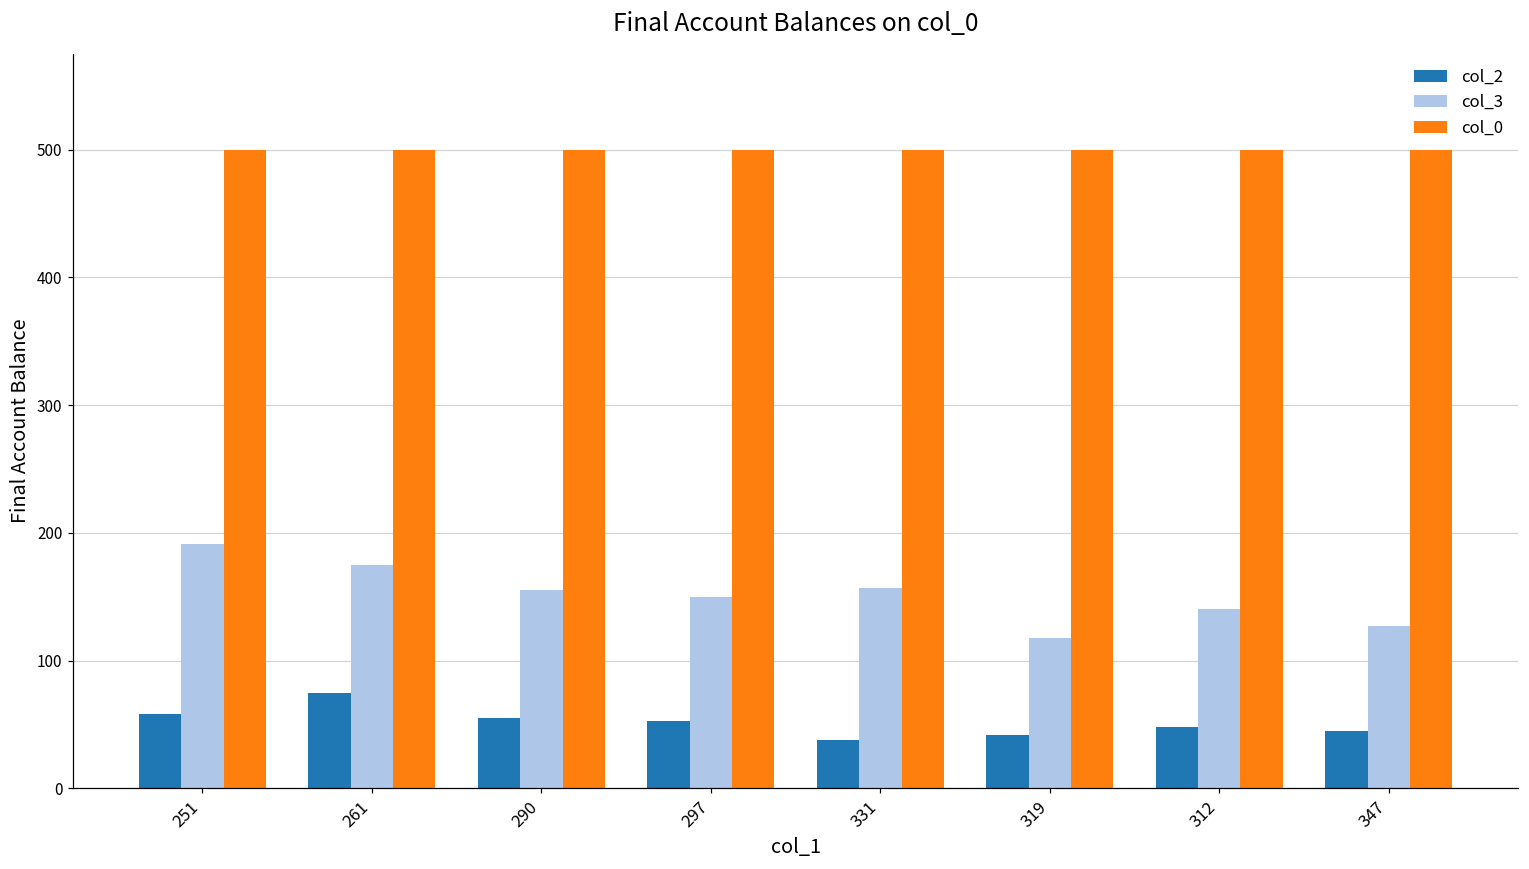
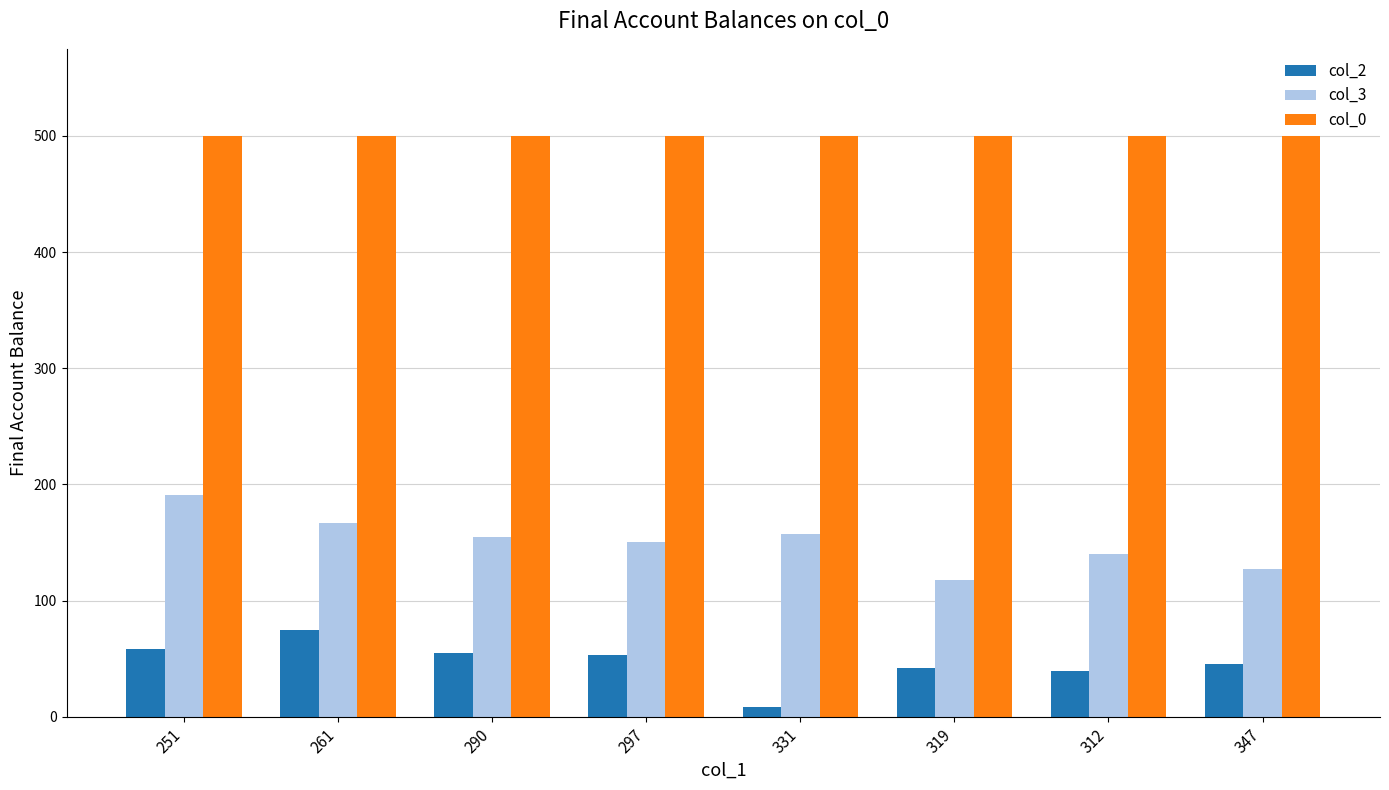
  {
    "col_2": {
      "251": 58,
      "261": 75,
      "290": 55,
      "297": 53,
-     "331": 38,
+     "331": 8,
      "319": 42,
-     "312": 48,
+     "312": 39,
      "347": 45
    },
    "col_3": {
      "251": 191,
-     "261": 175,
+     "261": 167,
      "290": 155,
      "297": 150,
      "331": 157,
      "319": 118,
      "312": 140,
      "347": 127
    },
    "col_0": {
      "251": 500,
      "261": 500,
      "290": 500,
      "297": 500,
      "331": 500,
      "319": 500,
      "312": 500,
      "347": 500
    }
  }
